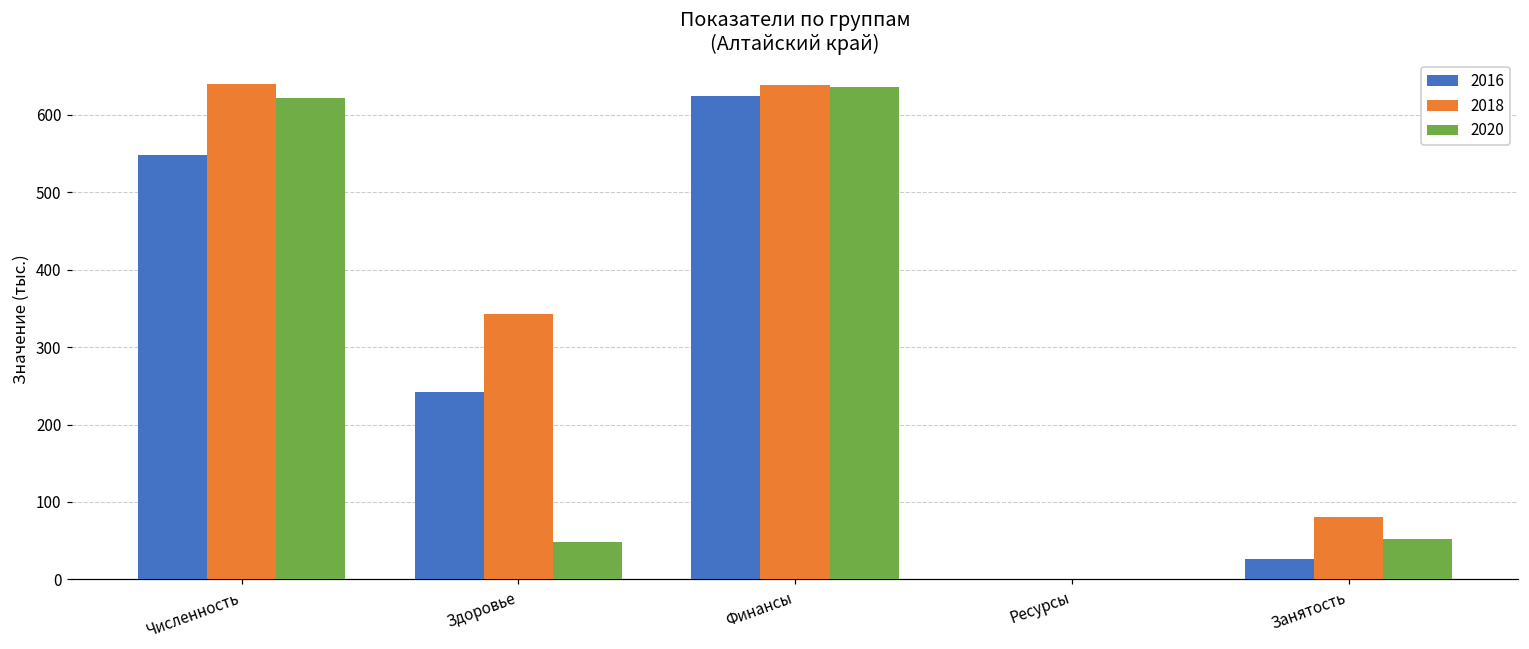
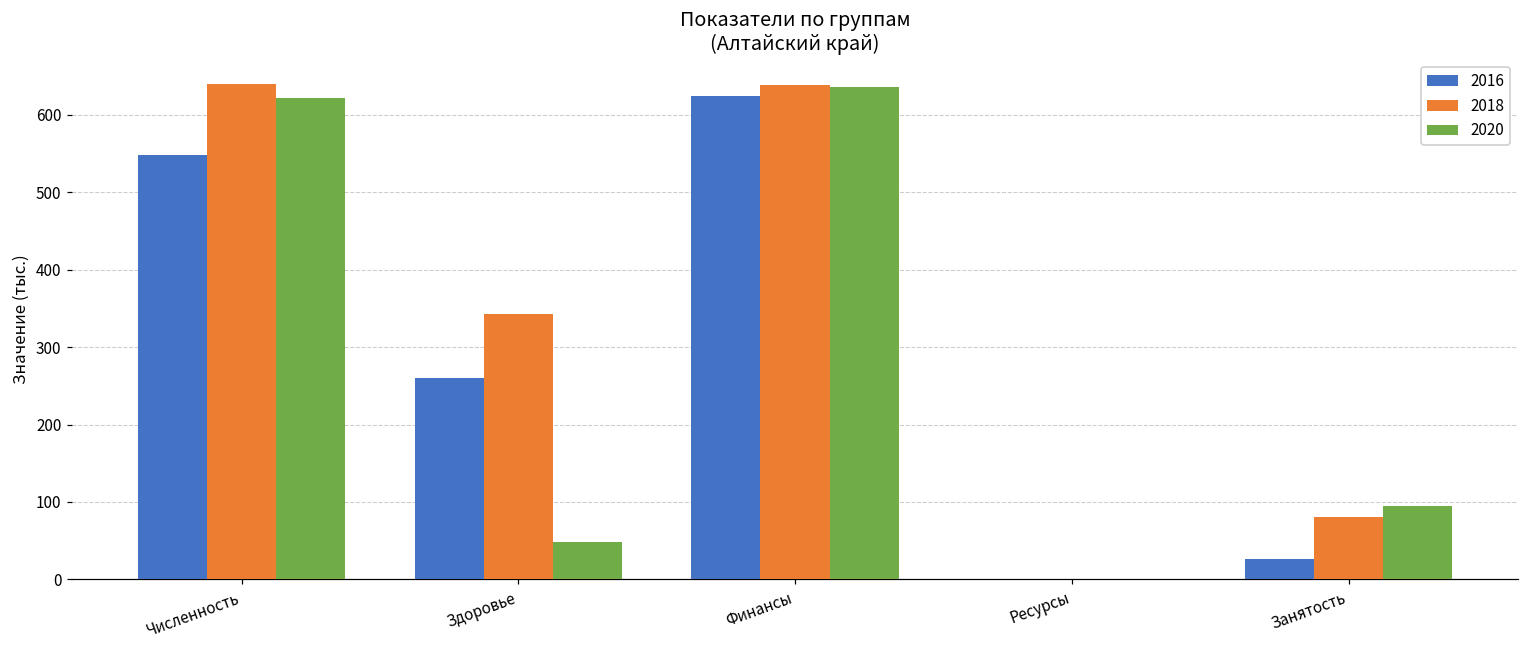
  {
    "2016": {
      "Численность": 550,
-     "Здоровье": 240,
+     "Здоровье": 260,
      "Финансы": 620,
      "Занятость": 30
    },
    "2018": {
      "Численность": 640,
      "Здоровье": 340,
      "Финансы": 640,
      "Занятость": 80
    },
    "2020": {
      "Численность": 620,
      "Здоровье": 50,
      "Финансы": 640,
-     "Занятость": 50
+     "Занятость": 90
    }
  }
